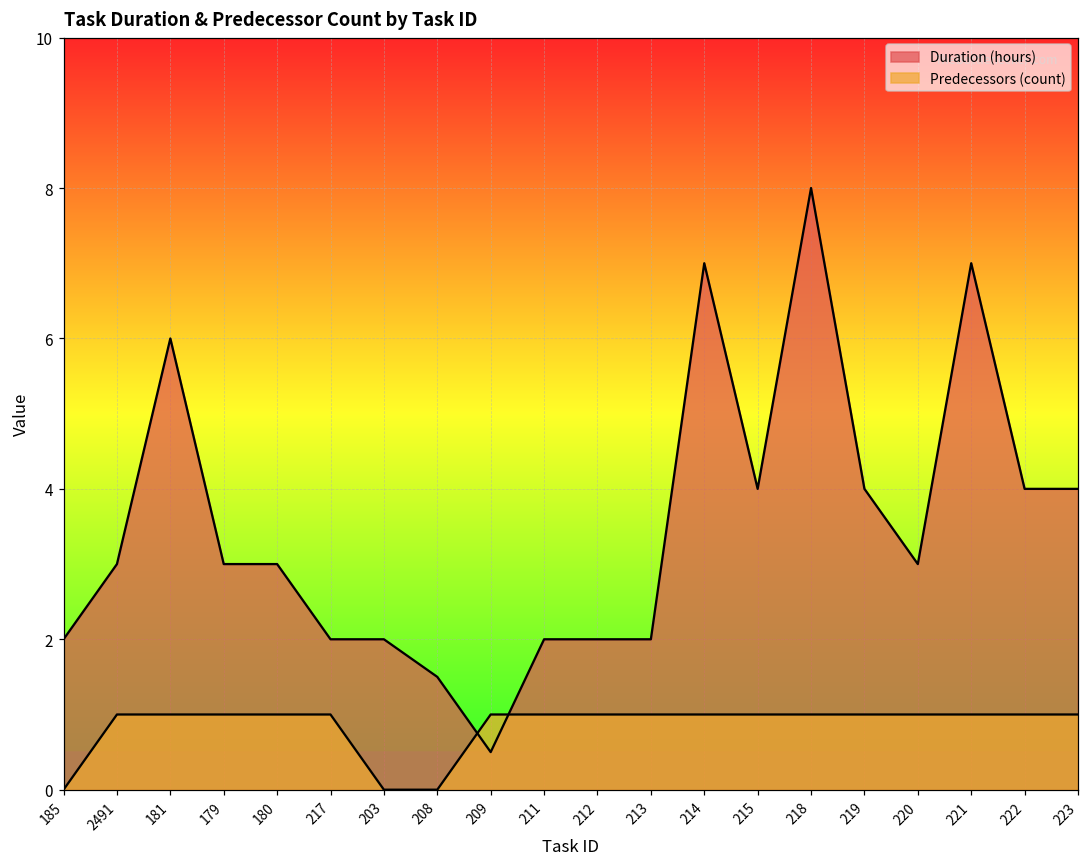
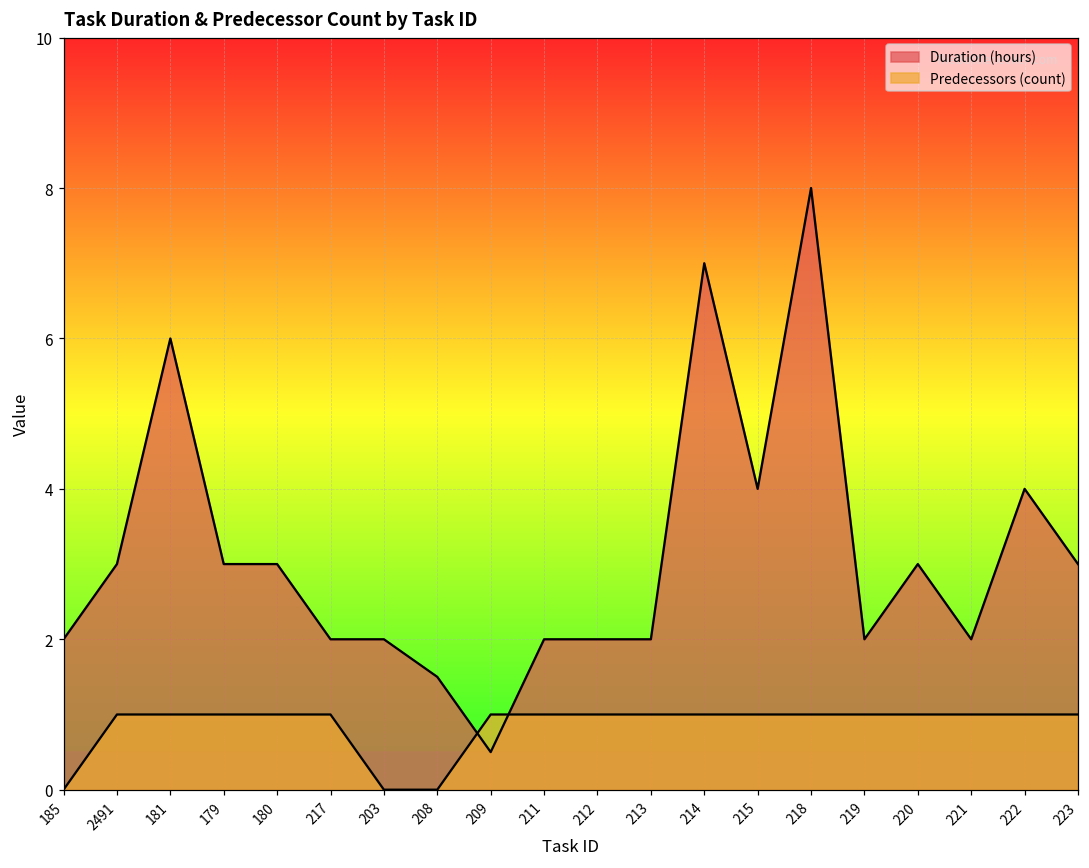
  {
    "Duration (hours)": {
      "185": 2,
      "2491": 3,
      "181": 6,
      "179": 3,
      "180": 3,
      "217": 2,
      "203": 2,
      "208": 1.5,
      "211": 2,
      "212": 2,
      "213": 2,
      "214": 7,
      "215": 4,
      "218": 8,
-     "219": 4,
+     "219": 2,
      "220": 3,
-     "221": 7,
+     "221": 2,
      "222": 4,
-     "223": 4
+     "223": 3
    },
    "Predecessors (count)": {
      "2491": 1,
      "181": 1,
      "179": 1,
      "180": 1,
      "217": 1,
      "209": 1,
      "211": 1,
      "212": 1,
      "213": 1,
      "214": 1,
      "215": 1,
      "218": 1,
      "219": 1,
      "220": 1,
      "221": 1,
      "222": 1,
      "223": 1
    }
  }
